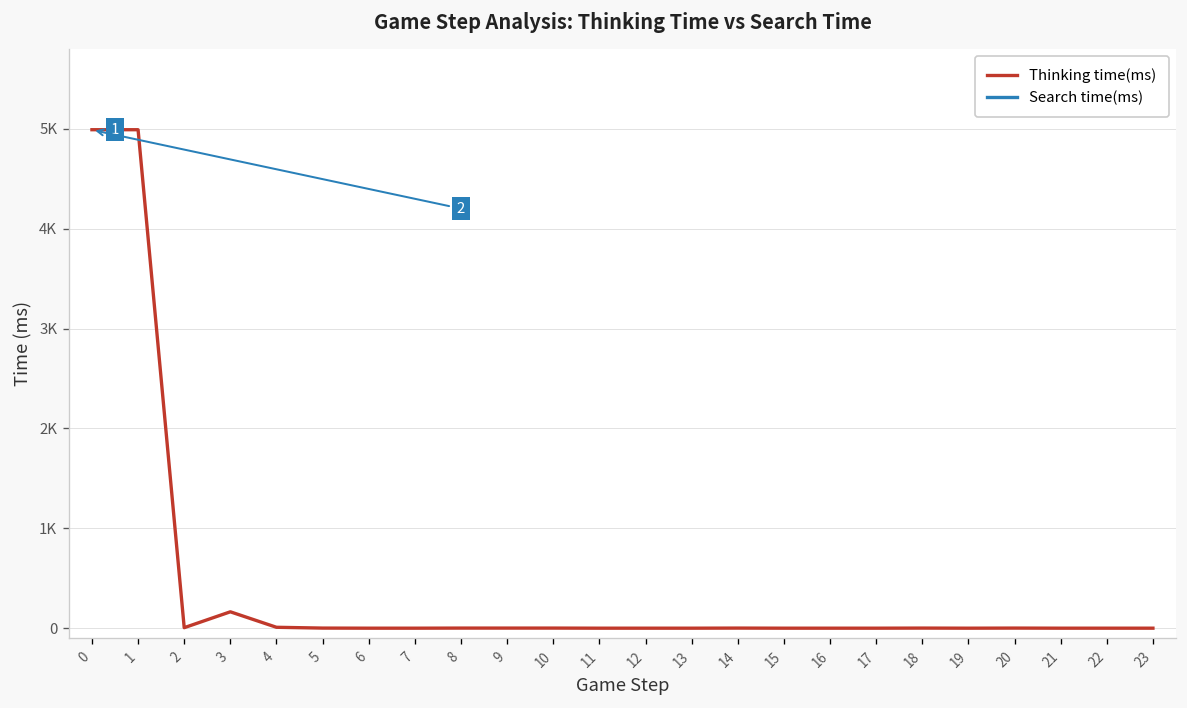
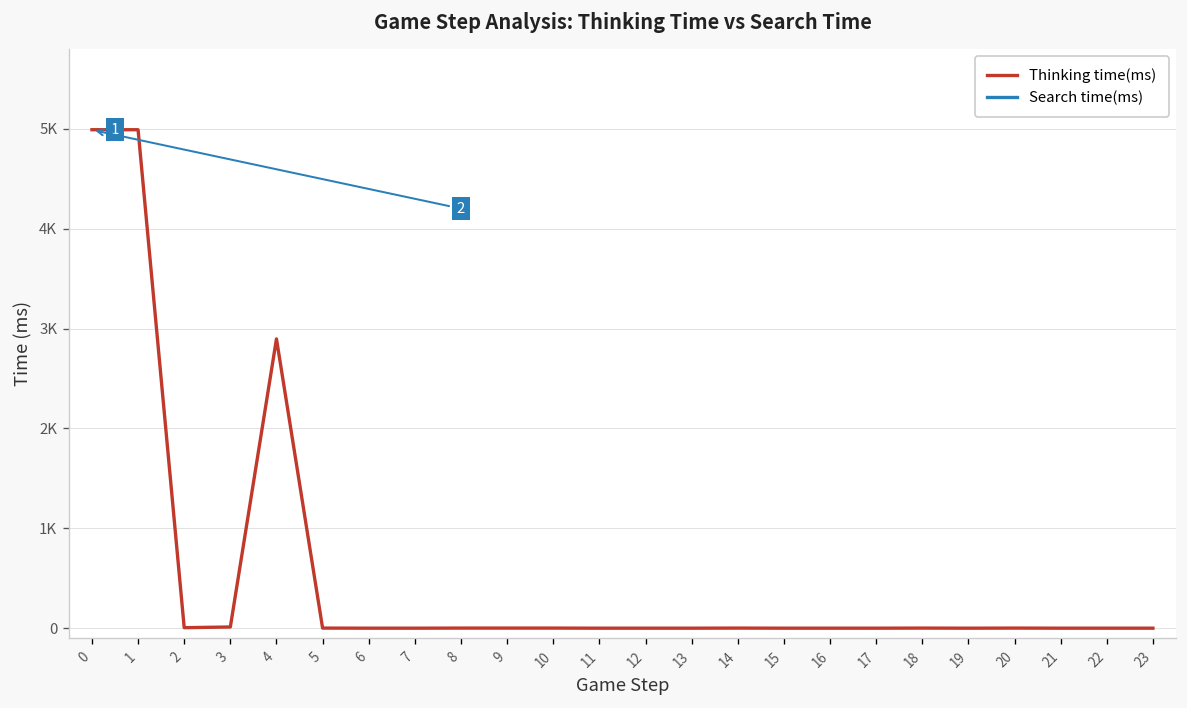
  {
    "Thinking time(ms)": {
      "2": 0,
-     "3": 200,
-     "4": 0,
+     "3": 0,
+     "4": 2900,
      "5": 0,
      "6": 0,
      "7": 0,
      "8": 0,
      "9": 0,
      "10": 0,
      "11": 0,
      "12": 0,
      "13": 0,
      "14": 0,
      "15": 0,
      "16": 0,
      "17": 0,
      "18": 0,
      "19": 0,
      "20": 0,
      "21": 0,
      "22": 0,
      "23": 0
    }
  }
